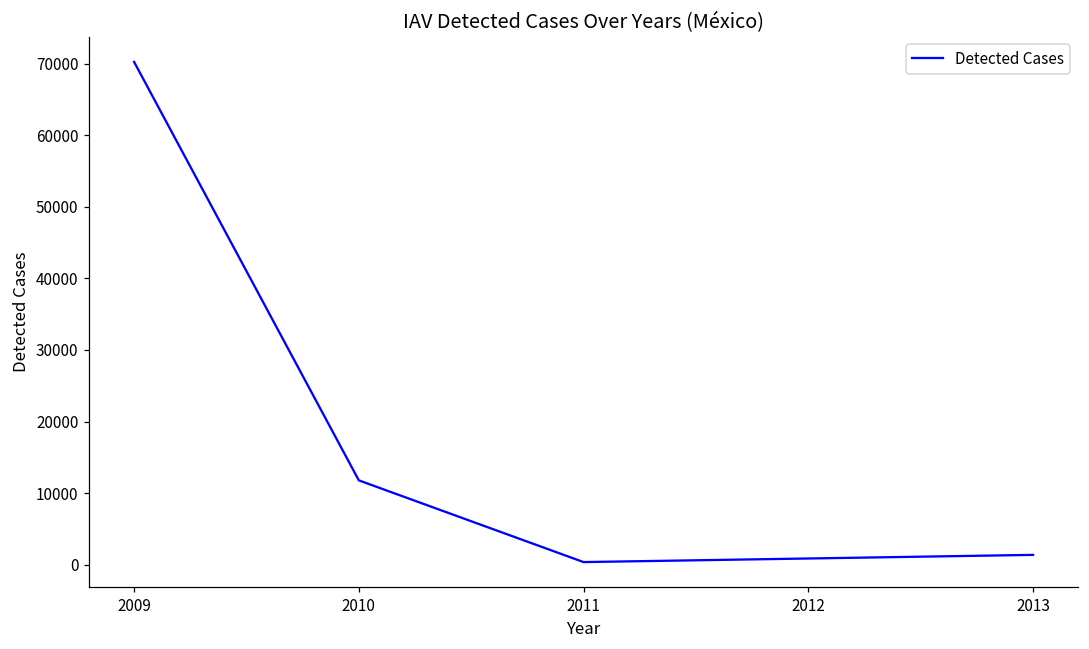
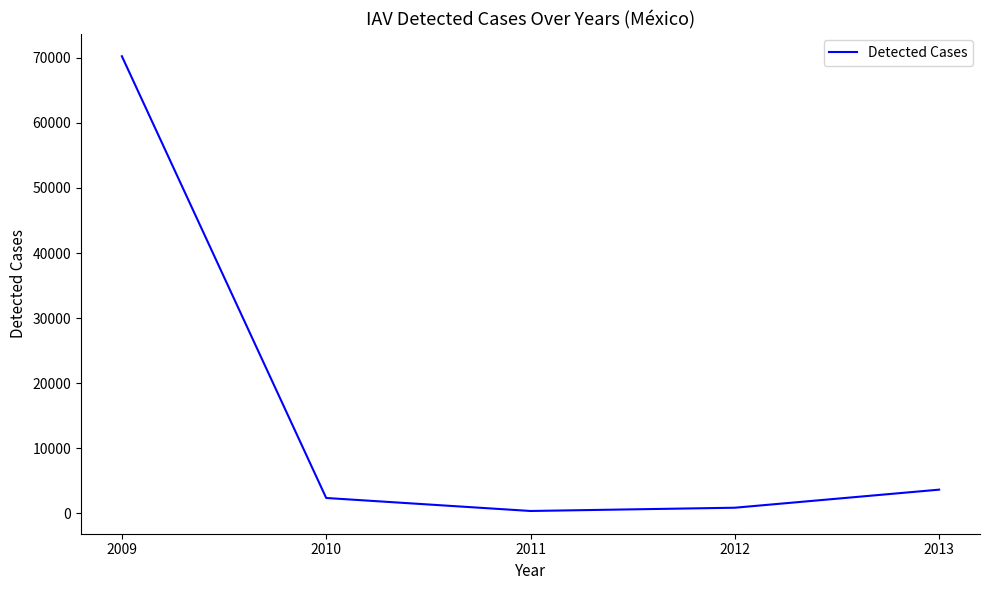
  {
    "2009": 70000,
-   "2010": 12000,
+   "2010": 2000,
    "2011": 0,
    "2012": 1000,
-   "2013": 1000
+   "2013": 4000
  }
